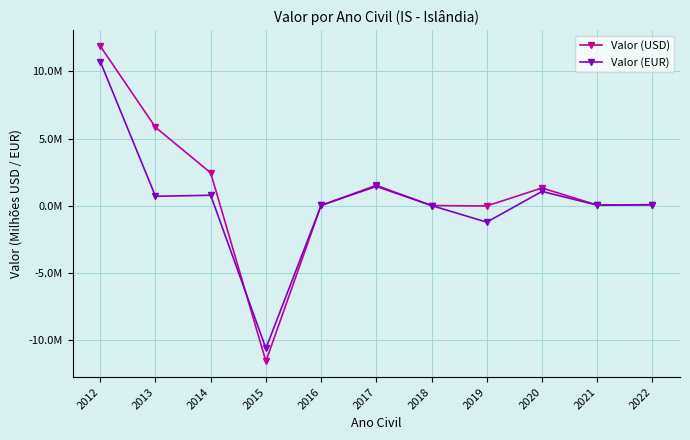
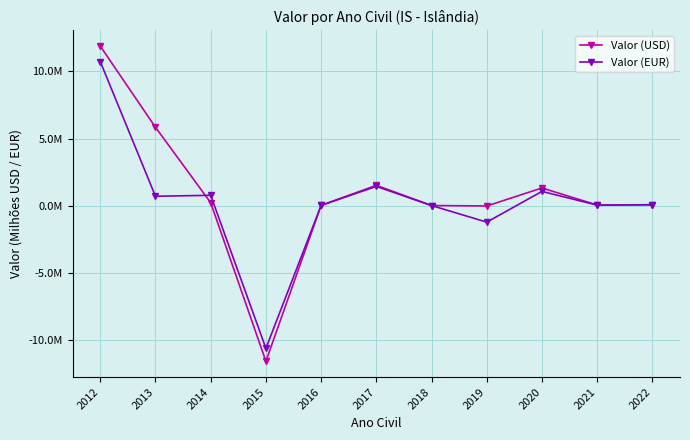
  {
    "Valor (USD)": {
      "2012": 11900000,
      "2013": 5800000,
-     "2014": 2400000,
+     "2014": 200000,
      "2015": -11600000,
      "2019": 0,
      "2020": 1300000
    },
    "Valor (EUR)": {
      "2012": 10700000,
      "2013": 700000,
      "2014": 800000,
      "2015": -10600000,
      "2019": -1200000,
      "2020": 1100000
    }
  }
